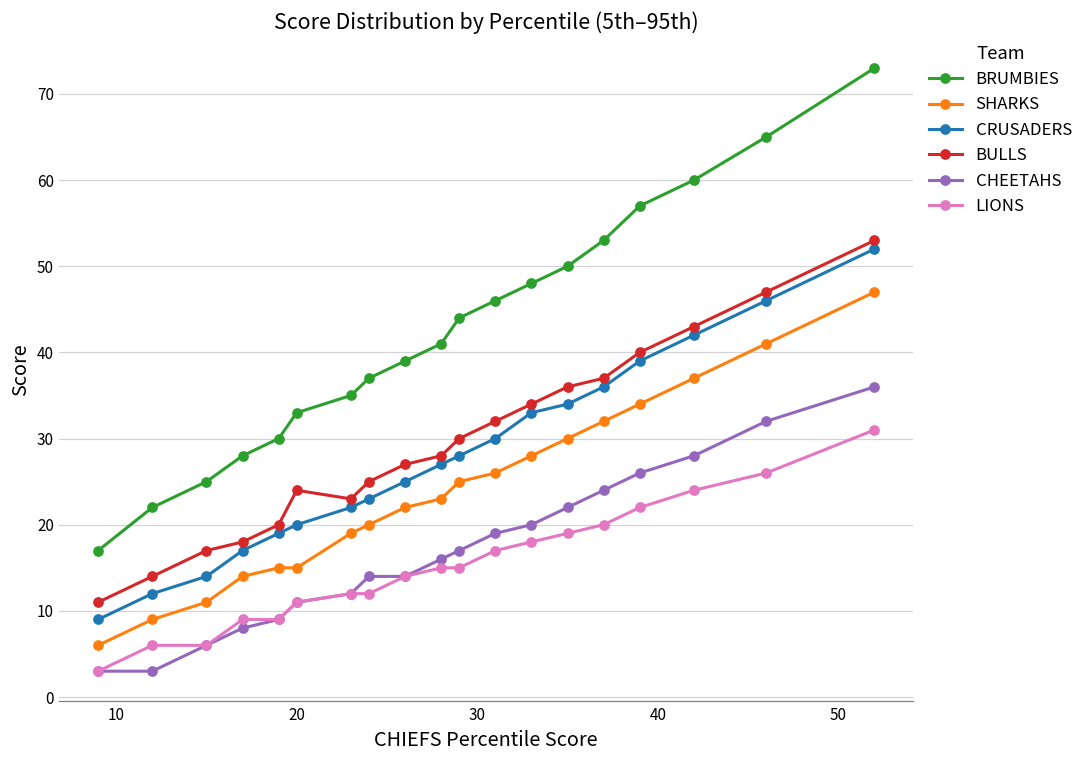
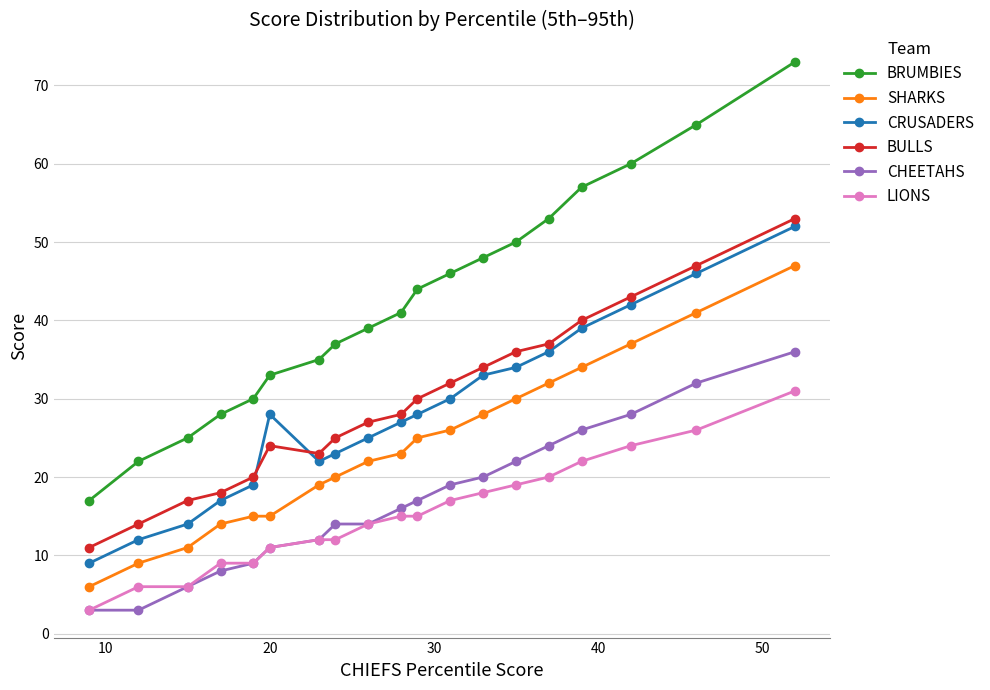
  {
    "BRUMBIES": {
      "20": 33
    },
    "SHARKS": {
      "20": 15
    },
    "CRUSADERS": {
-     "20": 20
+     "20": 28
    },
    "BULLS": {
      "20": 24
    }
  }
